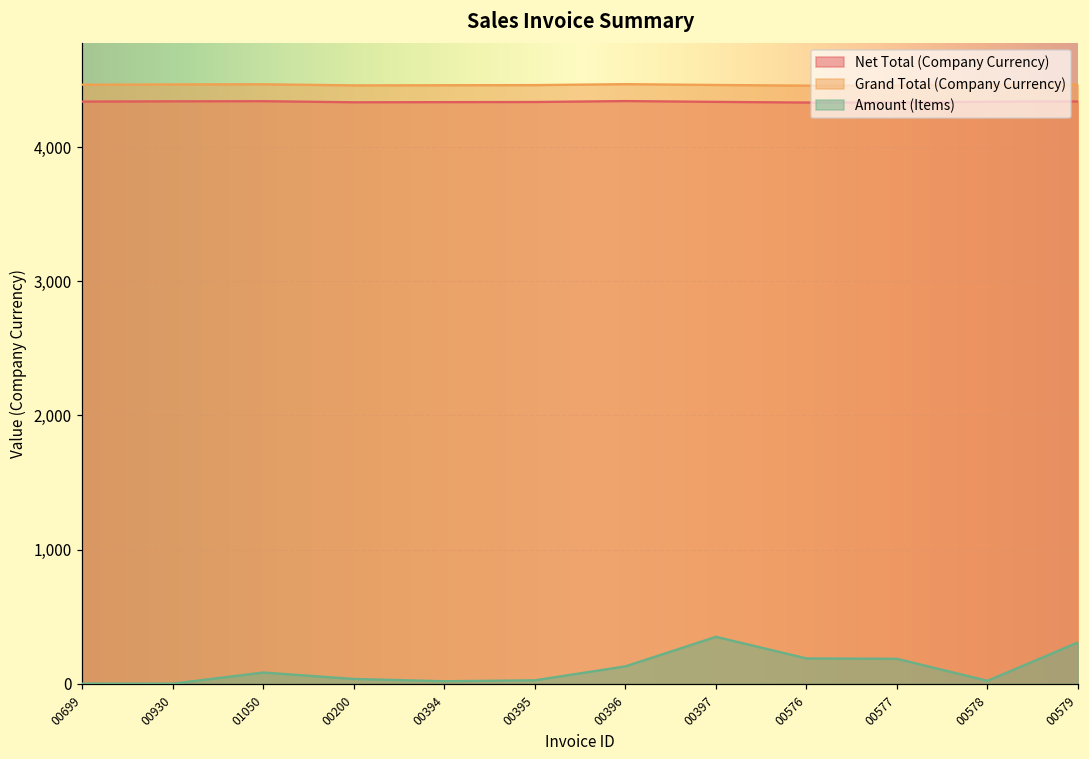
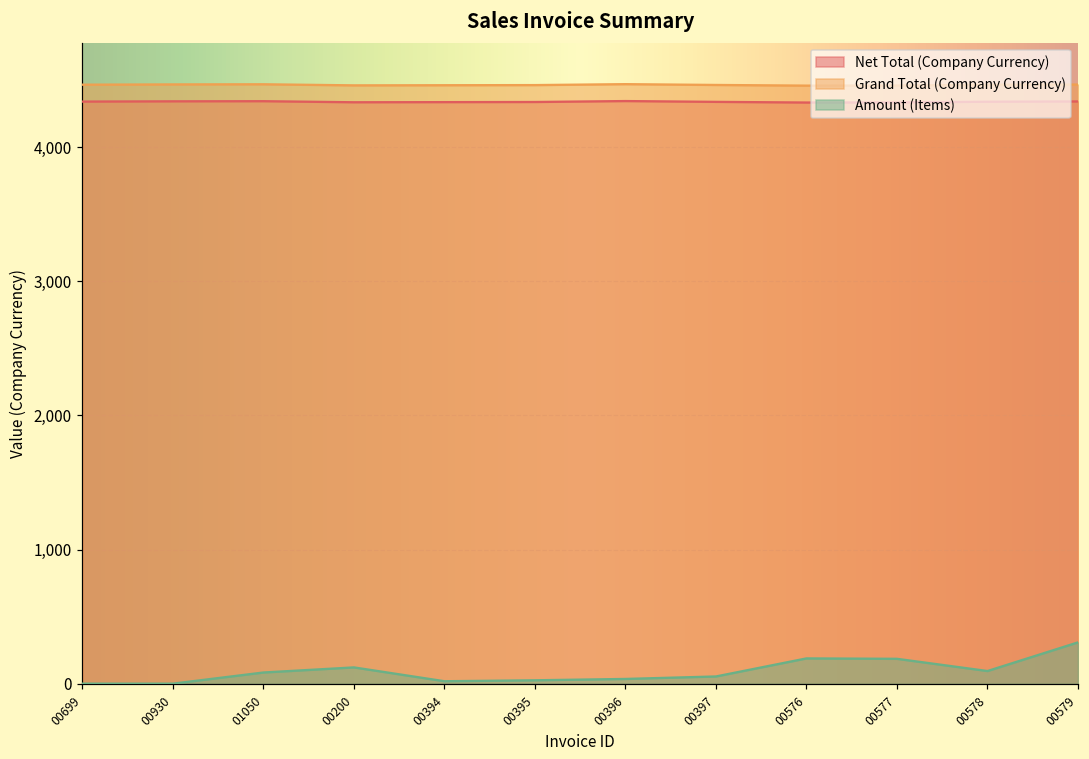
  {
    "Amount (Items)": {
      "00699": 0,
      "00930": 0,
      "01050": 90,
-     "00200": 40,
+     "00200": 120,
      "00394": 20,
      "00395": 30,
-     "00396": 130,
-     "00397": 350,
+     "00396": 40,
+     "00397": 60,
      "00576": 190,
      "00577": 190,
-     "00578": 20,
+     "00578": 100,
      "00579": 310
    }
  }
